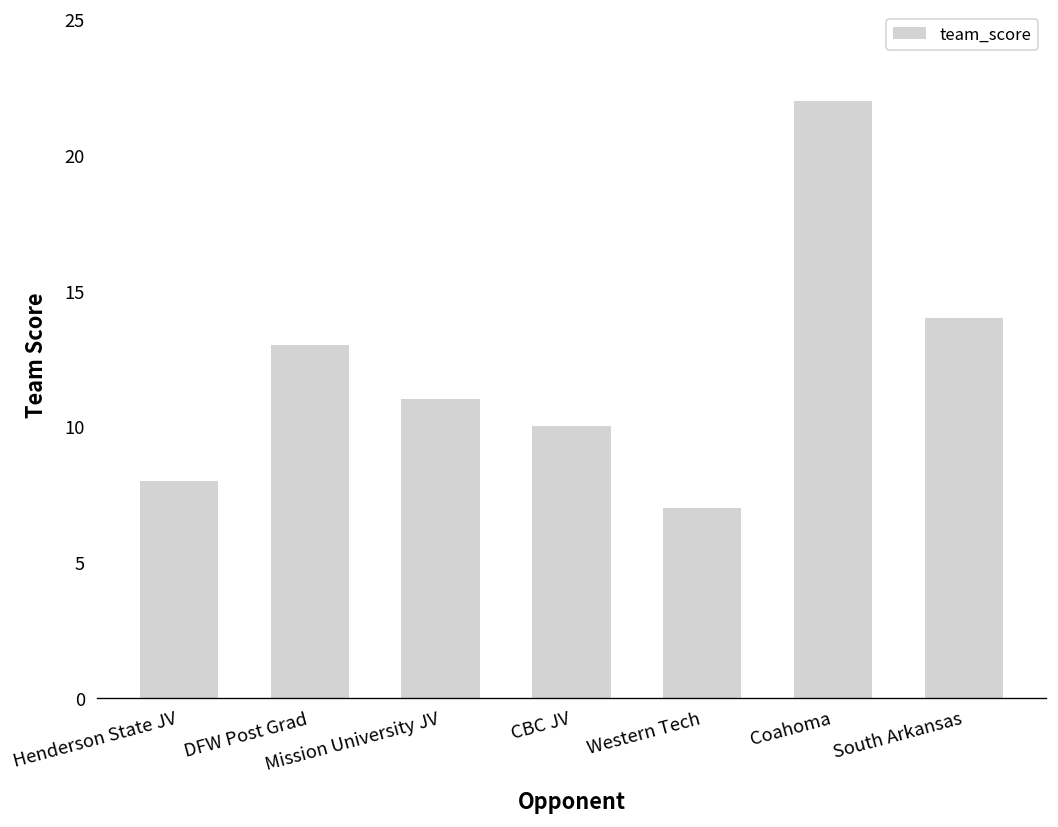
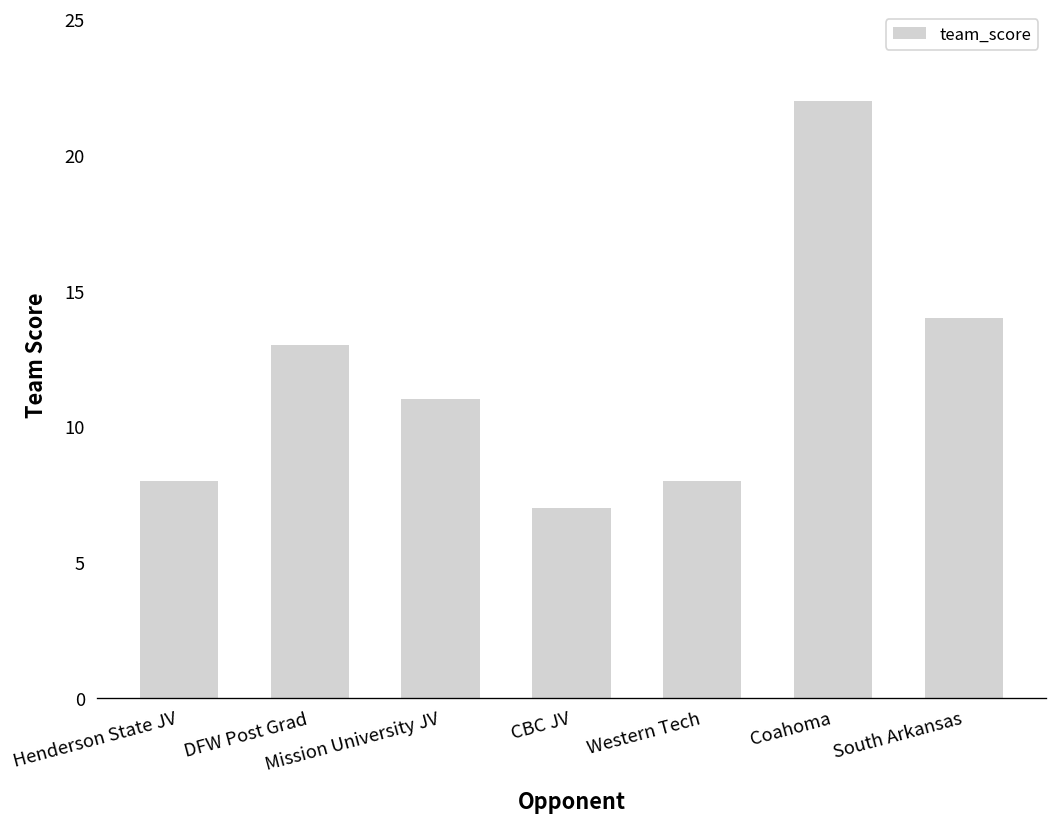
  {
    "Henderson State JV": 8,
    "DFW Post Grad": 13,
    "Mission University JV": 11,
-   "CBC JV": 10,
-   "Western Tech": 7,
+   "CBC JV": 7,
+   "Western Tech": 8,
    "Coahoma": 22,
    "South Arkansas": 14
  }
